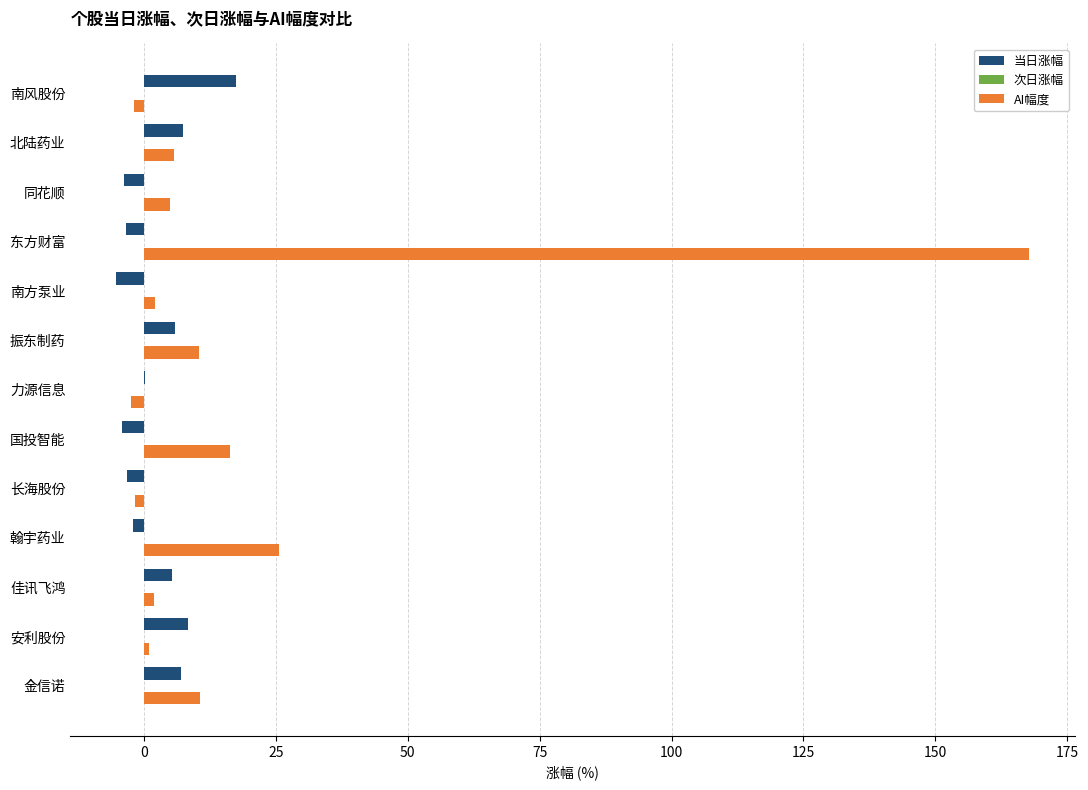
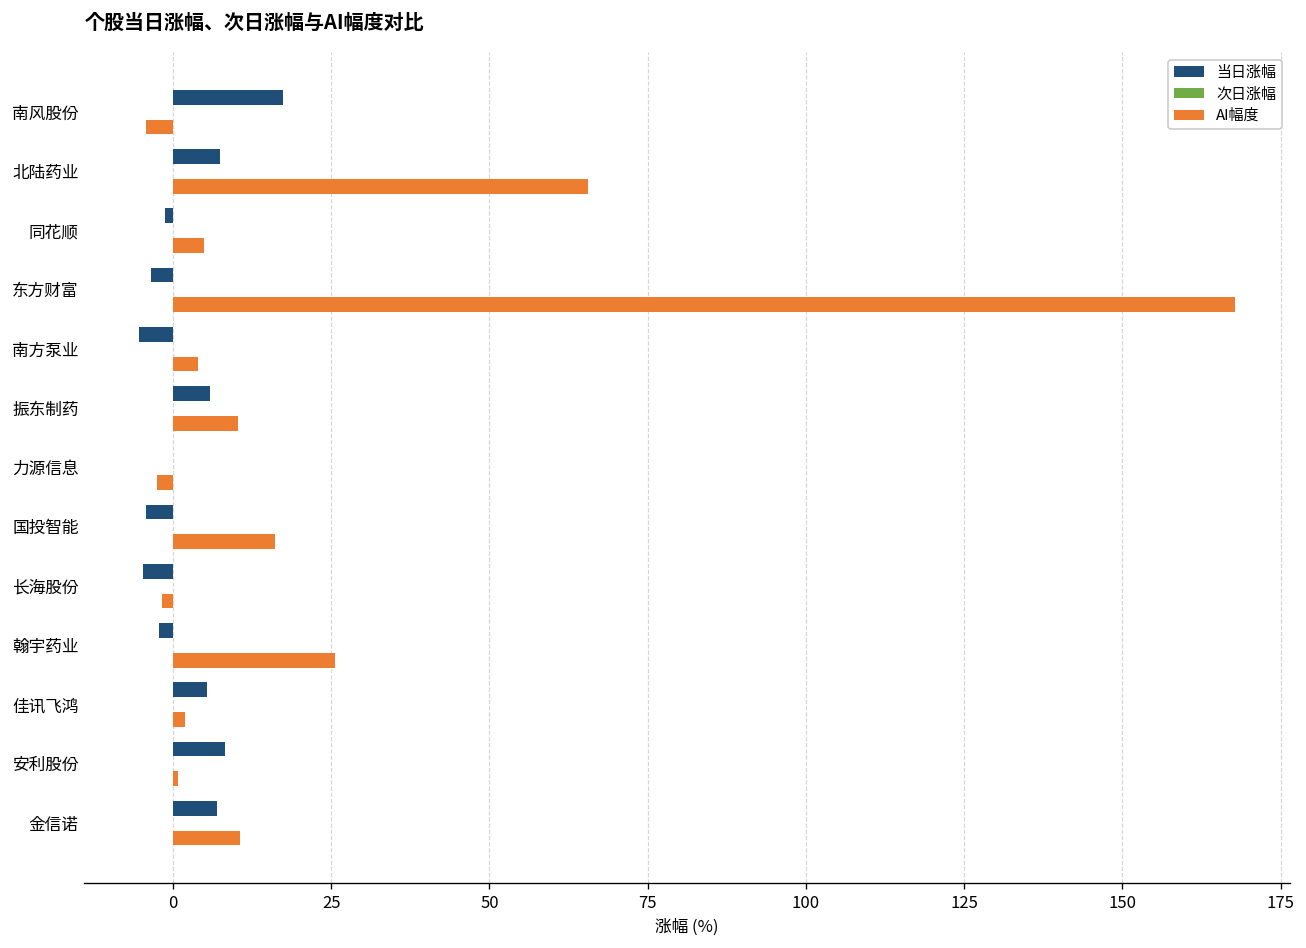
  {
    "当日涨幅": {
      "南风股份": 17,
      "北陆药业": 7,
-     "同花顺": -4,
+     "同花顺": -1,
      "东方财富": -3,
      "南方泵业": -5,
      "振东制药": 6,
      "国投智能": -4,
-     "长海股份": -3,
+     "长海股份": -5,
      "翰宇药业": -2,
      "佳讯飞鸿": 5,
      "安利股份": 8,
      "金信诺": 7
    },
    "次日涨幅": {
      "南风股份": 0,
      "北陆药业": 0,
      "同花顺": 0,
      "东方财富": 0,
      "南方泵业": 0,
      "振东制药": 0,
      "力源信息": 0,
      "国投智能": 0,
      "长海股份": 0,
      "翰宇药业": 0,
      "佳讯飞鸿": 0,
      "安利股份": 0,
      "金信诺": 0
    },
    "AI幅度": {
-     "南风股份": -2,
-     "北陆药业": 6,
+     "南风股份": -4,
+     "北陆药业": 66,
      "同花顺": 5,
      "东方财富": 168,
-     "南方泵业": 2,
+     "南方泵业": 4,
      "振东制药": 10,
      "力源信息": -2,
      "国投智能": 16,
      "长海股份": -2,
      "翰宇药业": 26,
      "佳讯飞鸿": 2,
      "安利股份": 1,
      "金信诺": 11
    }
  }
